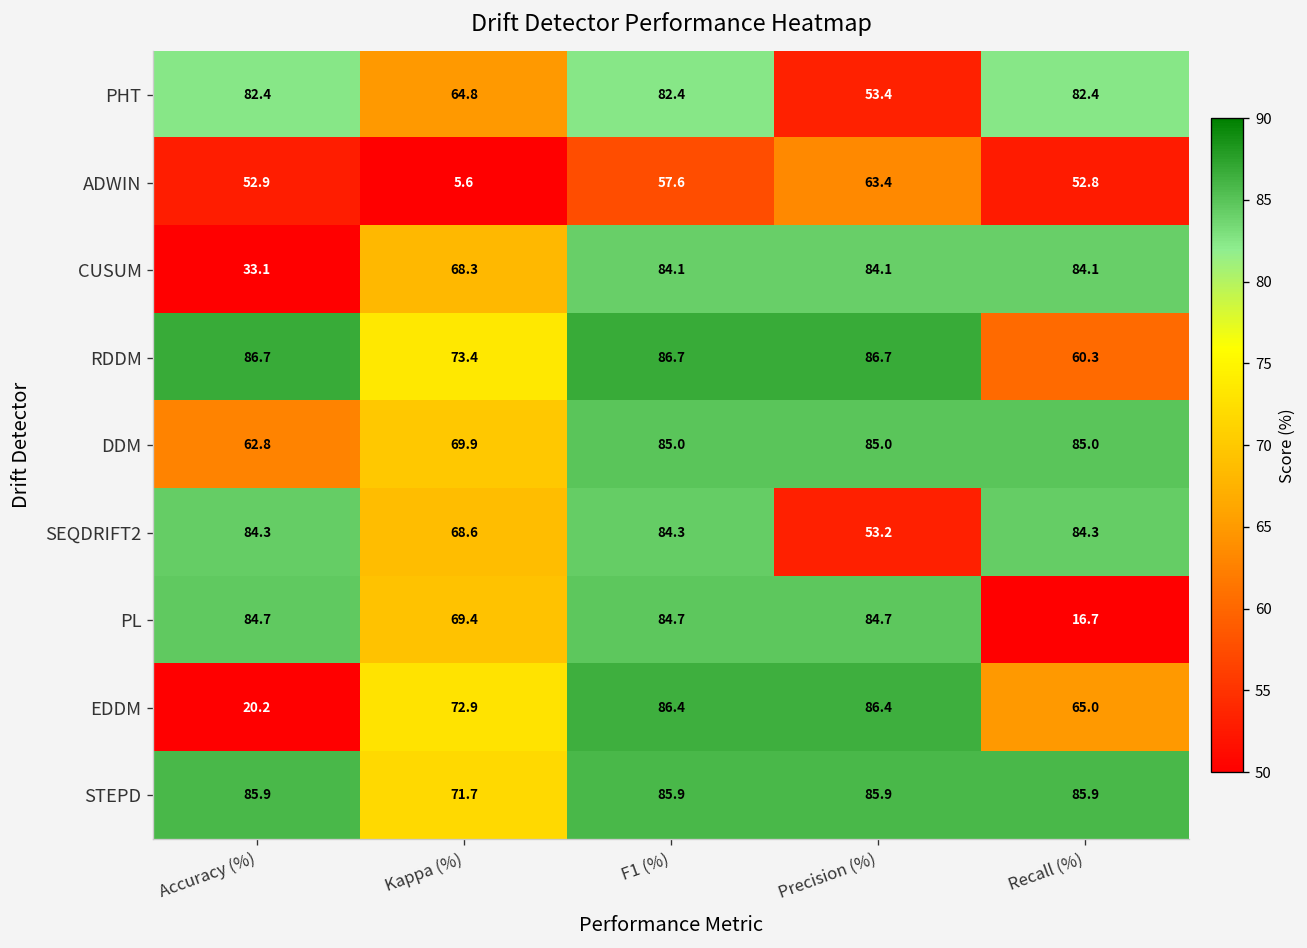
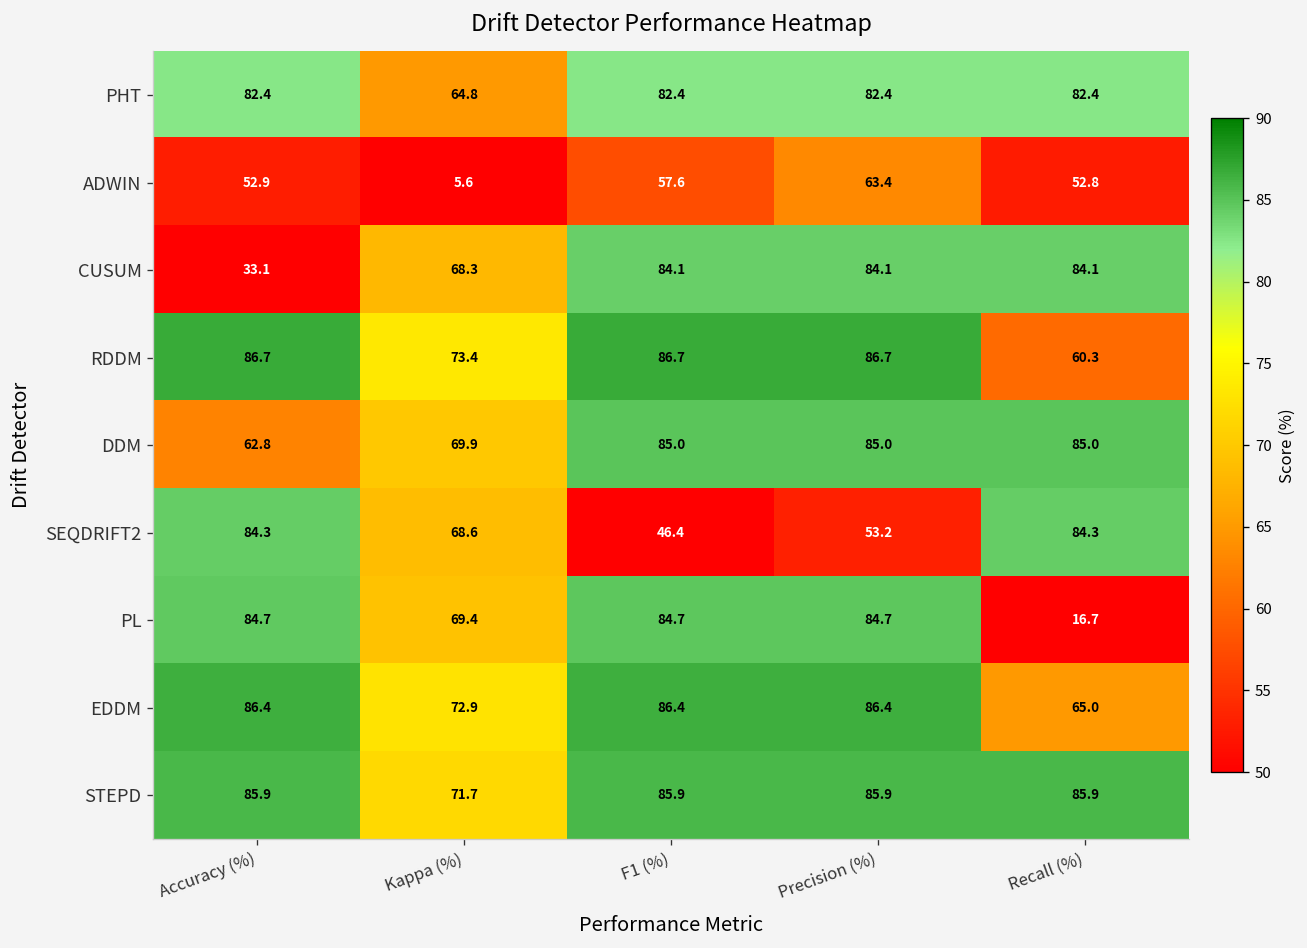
  {
    "PHT": {
      "Accuracy (%)": 82.4,
      "Kappa (%)": 64.8,
      "F1 (%)": 82.4,
-     "Precision (%)": 53.4,
+     "Precision (%)": 82.4,
      "Recall (%)": 82.4
    },
    "ADWIN": {
      "Accuracy (%)": 52.9,
      "Kappa (%)": 5.6,
      "F1 (%)": 57.6,
      "Precision (%)": 63.4,
      "Recall (%)": 52.8
    },
    "CUSUM": {
      "Accuracy (%)": 33.1,
      "Kappa (%)": 68.3,
      "F1 (%)": 84.1,
      "Precision (%)": 84.1,
      "Recall (%)": 84.1
    },
    "RDDM": {
      "Accuracy (%)": 86.7,
      "Kappa (%)": 73.4,
      "F1 (%)": 86.7,
      "Precision (%)": 86.7,
      "Recall (%)": 60.3
    },
    "DDM": {
      "Accuracy (%)": 62.8,
      "Kappa (%)": 69.9,
      "F1 (%)": 85.0,
      "Precision (%)": 85.0,
      "Recall (%)": 85.0
    },
    "SEQDRIFT2": {
      "Accuracy (%)": 84.3,
      "Kappa (%)": 68.6,
-     "F1 (%)": 84.3,
+     "F1 (%)": 46.4,
      "Precision (%)": 53.2,
      "Recall (%)": 84.3
    },
    "PL": {
      "Accuracy (%)": 84.7,
      "Kappa (%)": 69.4,
      "F1 (%)": 84.7,
      "Precision (%)": 84.7,
      "Recall (%)": 16.7
    },
    "EDDM": {
-     "Accuracy (%)": 20.2,
+     "Accuracy (%)": 86.4,
      "Kappa (%)": 72.9,
      "F1 (%)": 86.4,
      "Precision (%)": 86.4,
      "Recall (%)": 65.0
    },
    "STEPD": {
      "Accuracy (%)": 85.9,
      "Kappa (%)": 71.7,
      "F1 (%)": 85.9,
      "Precision (%)": 85.9,
      "Recall (%)": 85.9
    }
  }
